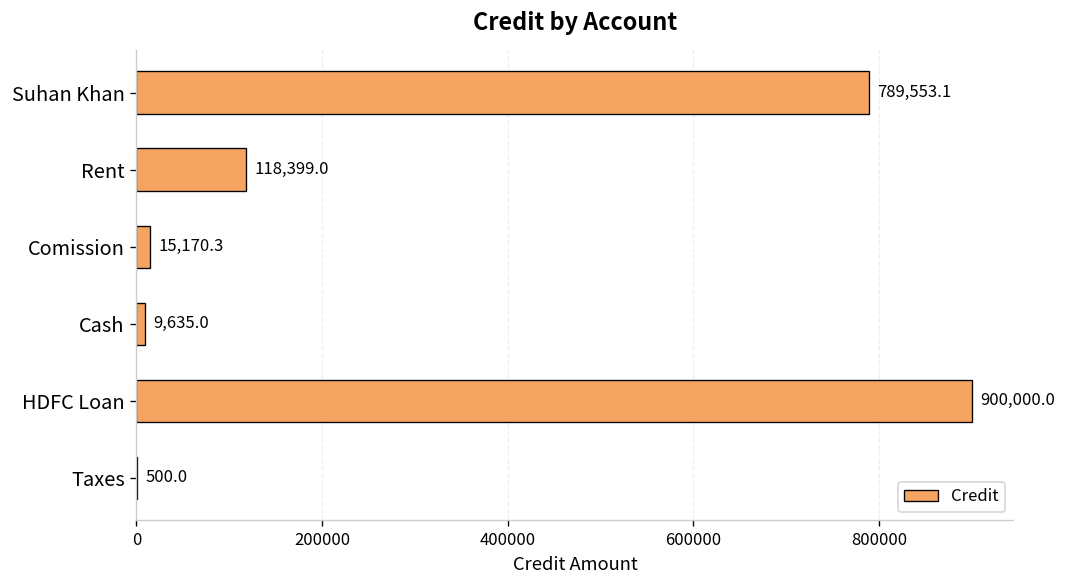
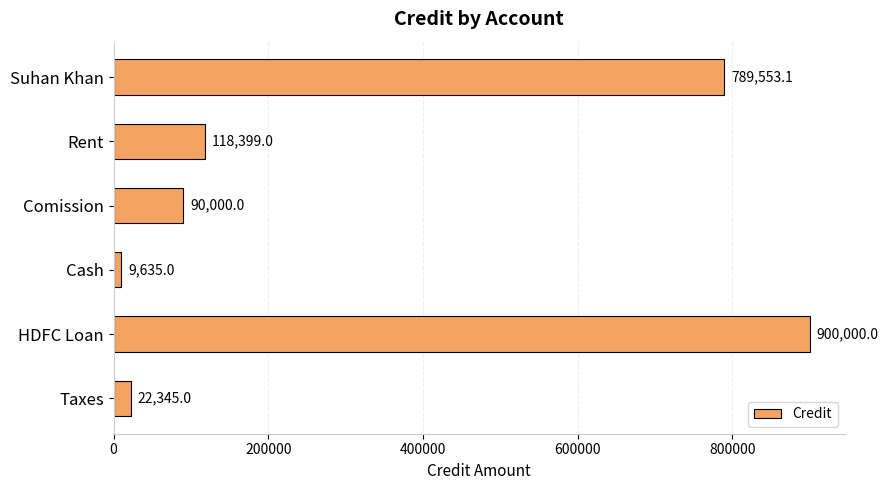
  {
    "Suhan Khan": "789,553.1",
    "Rent": "118,399.0",
-   "Comission": "15,170.3",
+   "Comission": "90,000.0",
    "Cash": "9,635.0",
    "HDFC Loan": "900,000.0",
-   "Taxes": "500.0"
+   "Taxes": "22,345.0"
  }
